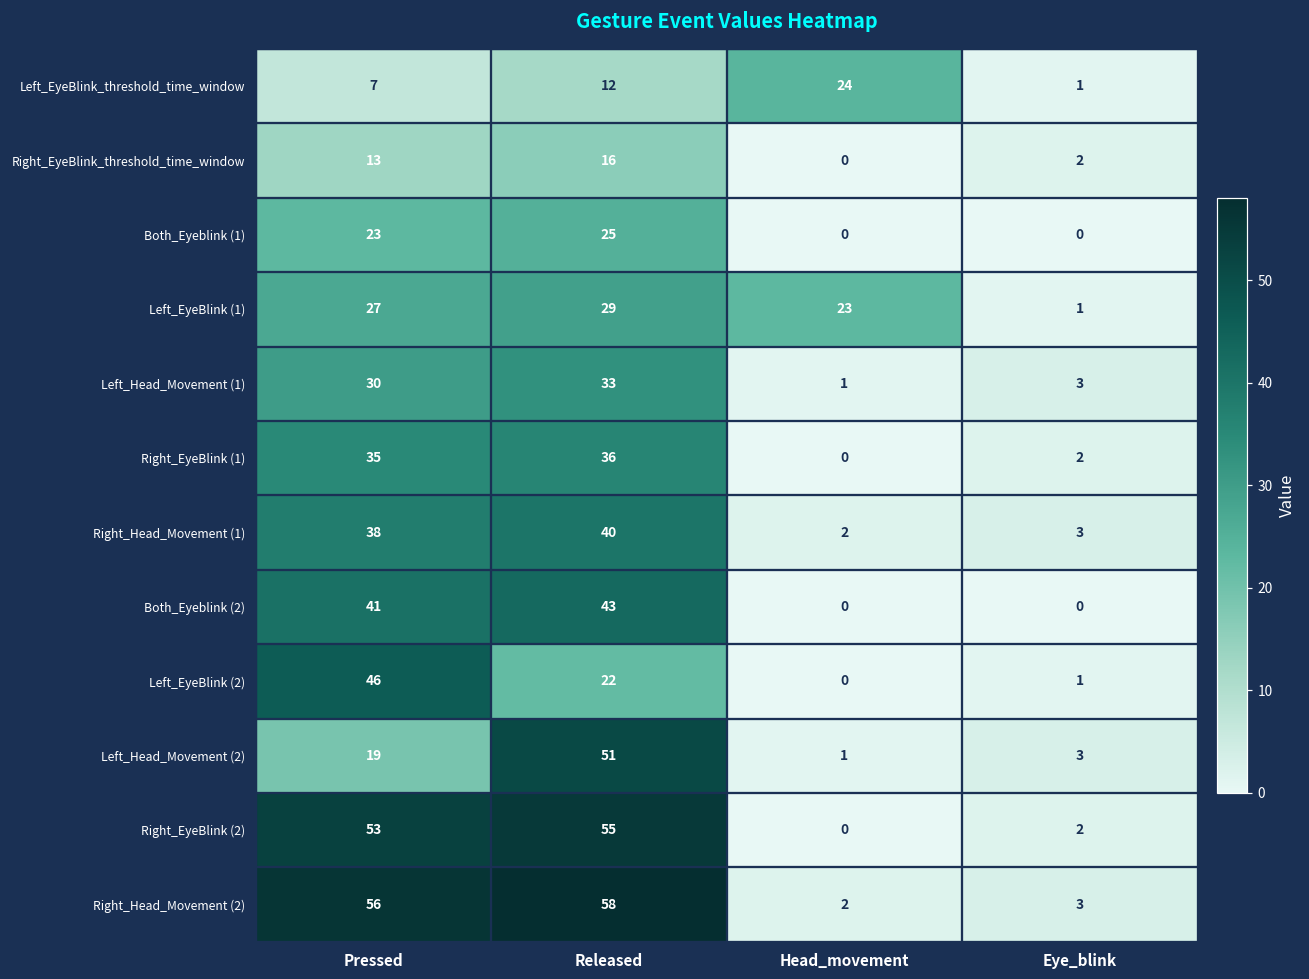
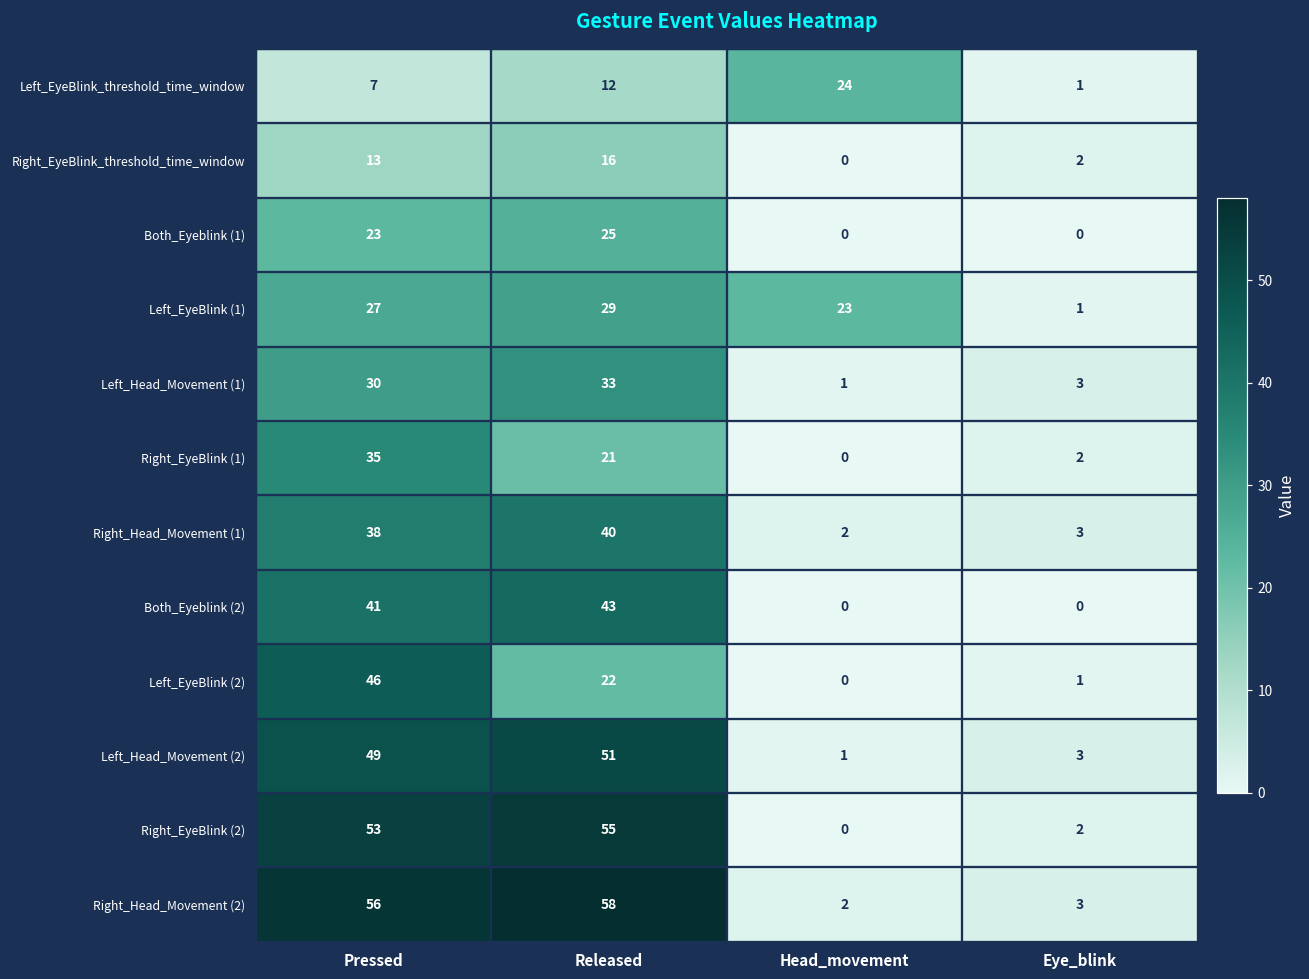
  {
    "Left_EyeBlink_threshold_time_window": {
      "Pressed": 7,
      "Released": 12,
      "Head_movement": 24,
      "Eye_blink": 1
    },
    "Right_EyeBlink_threshold_time_window": {
      "Pressed": 13,
      "Released": 16,
      "Head_movement": 0,
      "Eye_blink": 2
    },
    "Both_Eyeblink (1)": {
      "Pressed": 23,
      "Released": 25,
      "Head_movement": 0,
      "Eye_blink": 0
    },
    "Left_EyeBlink (1)": {
      "Pressed": 27,
      "Released": 29,
      "Head_movement": 23,
      "Eye_blink": 1
    },
    "Left_Head_Movement (1)": {
      "Pressed": 30,
      "Released": 33,
      "Head_movement": 1,
      "Eye_blink": 3
    },
    "Right_EyeBlink (1)": {
      "Pressed": 35,
-     "Released": 36,
+     "Released": 21,
      "Head_movement": 0,
      "Eye_blink": 2
    },
    "Right_Head_Movement (1)": {
      "Pressed": 38,
      "Released": 40,
      "Head_movement": 2,
      "Eye_blink": 3
    },
    "Both_Eyeblink (2)": {
      "Pressed": 41,
      "Released": 43,
      "Head_movement": 0,
      "Eye_blink": 0
    },
    "Left_EyeBlink (2)": {
      "Pressed": 46,
      "Released": 22,
      "Head_movement": 0,
      "Eye_blink": 1
    },
    "Left_Head_Movement (2)": {
-     "Pressed": 19,
+     "Pressed": 49,
      "Released": 51,
      "Head_movement": 1,
      "Eye_blink": 3
    },
    "Right_EyeBlink (2)": {
      "Pressed": 53,
      "Released": 55,
      "Head_movement": 0,
      "Eye_blink": 2
    },
    "Right_Head_Movement (2)": {
      "Pressed": 56,
      "Released": 58,
      "Head_movement": 2,
      "Eye_blink": 3
    }
  }
